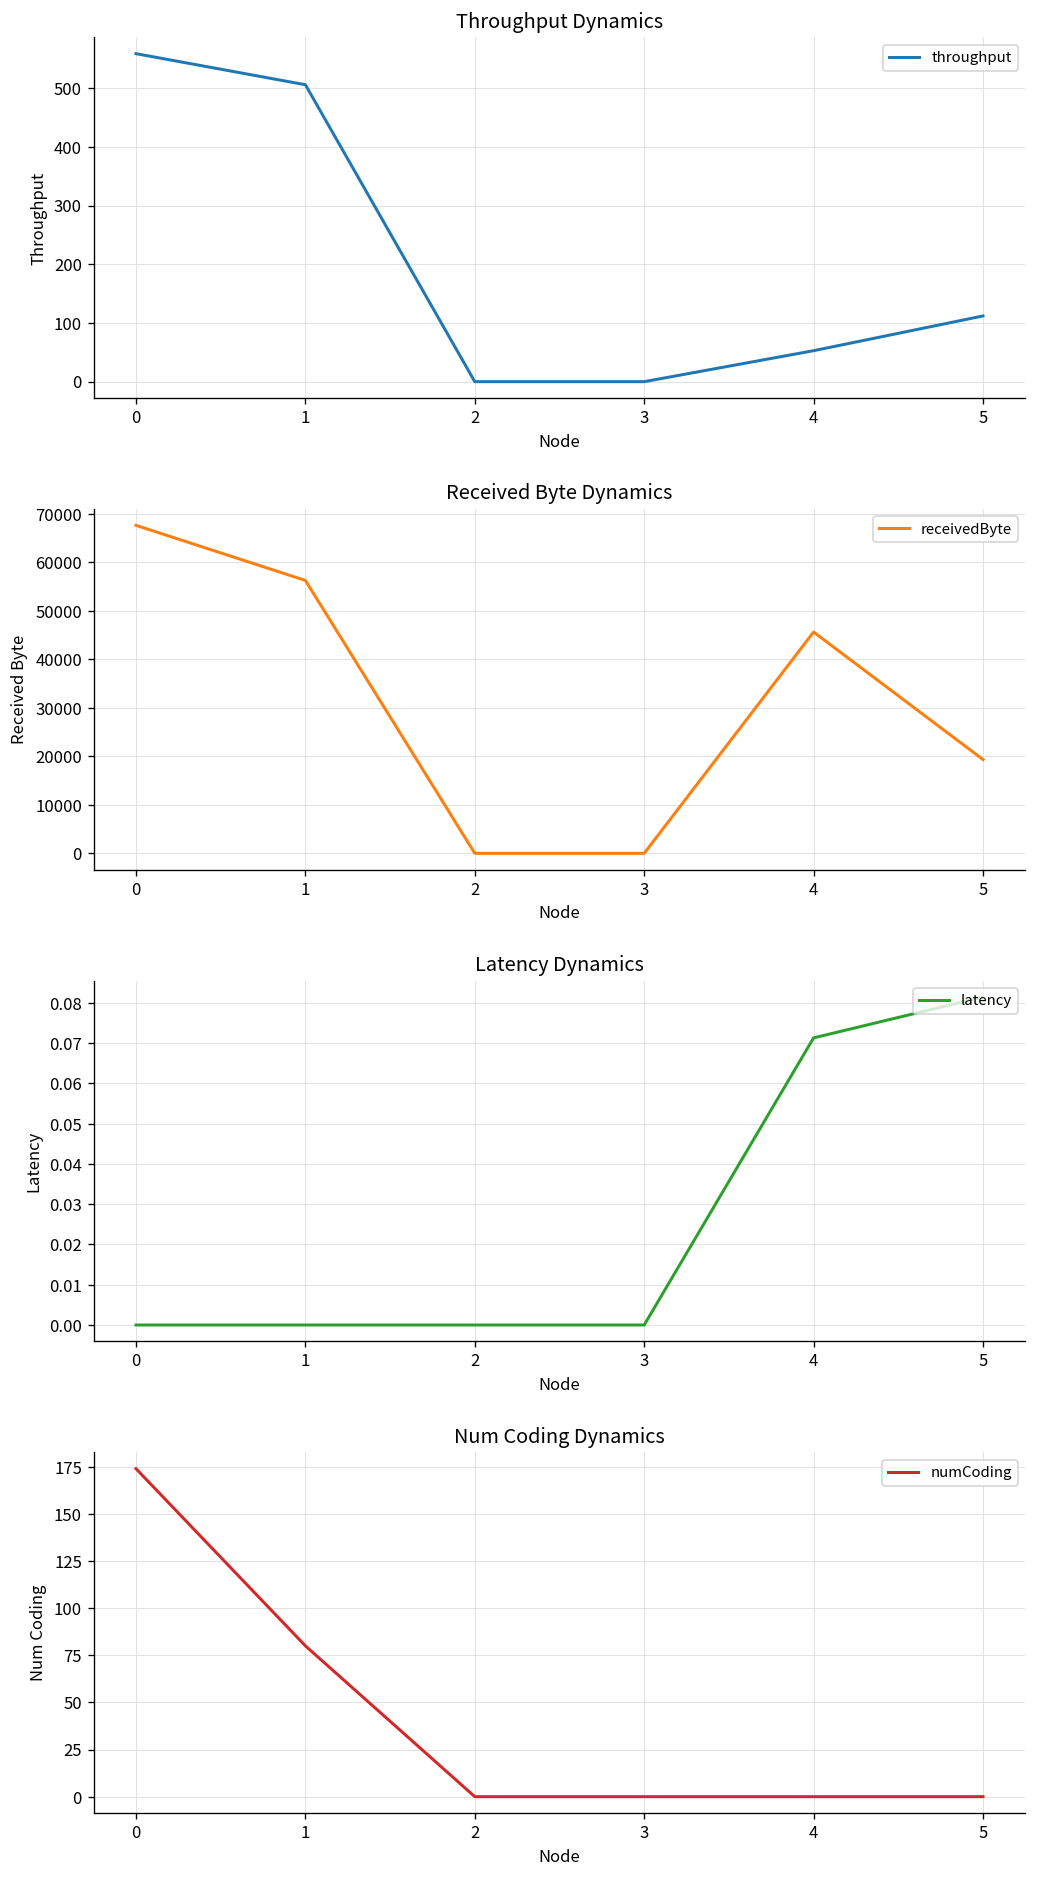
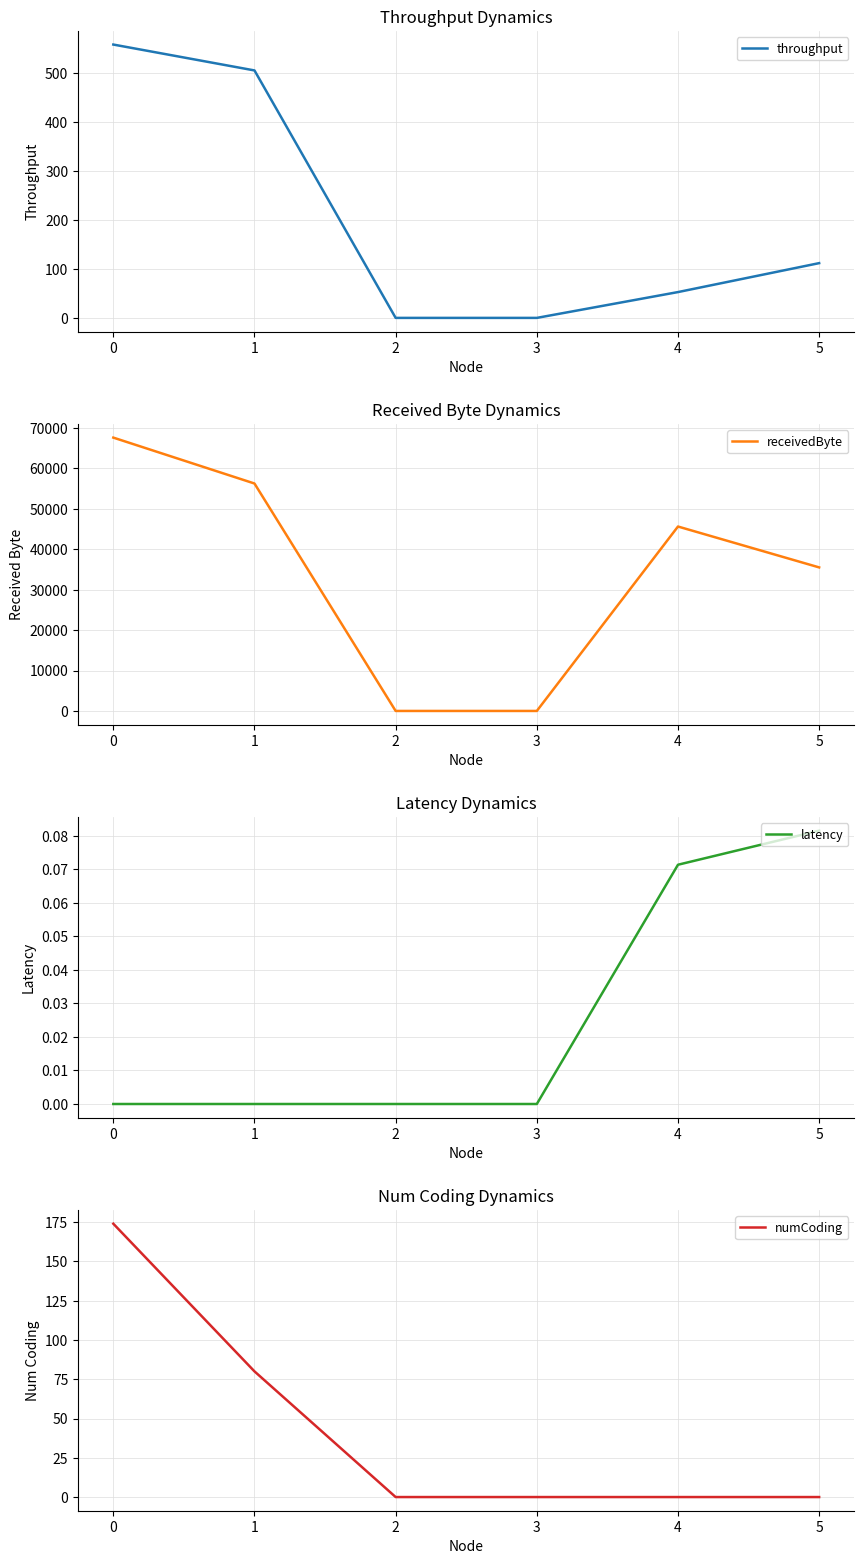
  {
    "Throughput Dynamics": {
      "0": 560,
      "1": 510,
      "2": 0,
      "3": 0,
      "4": 50,
      "5": 110
    },
    "Received Byte Dynamics": {
      "0": 68000,
      "1": 56000,
      "2": 0,
      "3": 0,
      "4": 46000,
-     "5": 19000
+     "5": 36000
    },
    "Latency Dynamics": {
      "0": 0.000,
      "1": 0.000,
      "2": 0.000,
      "3": 0.000,
      "4": 0.071
    },
    "Num Coding Dynamics": {
      "0": 174,
      "1": 80,
      "2": 0,
      "3": 0,
      "4": 0,
      "5": 0
    }
  }
